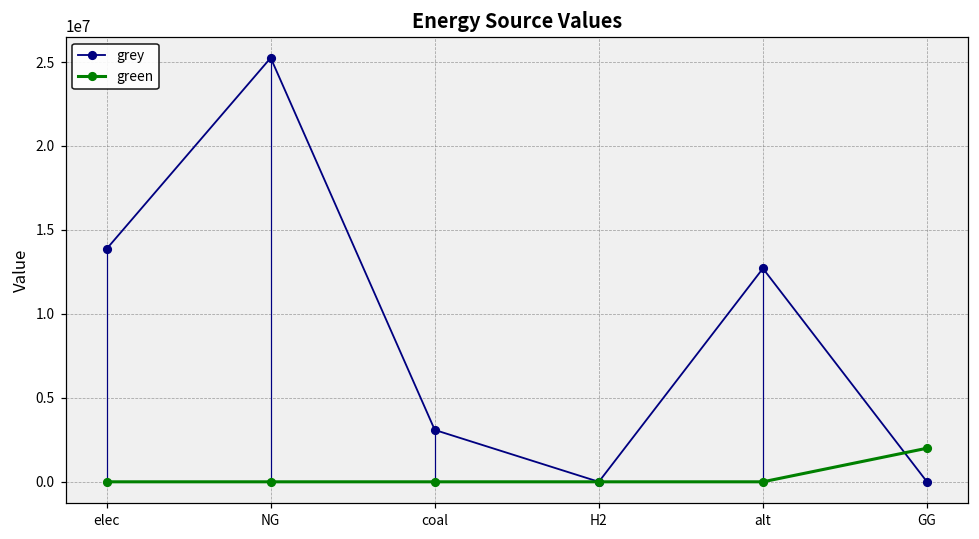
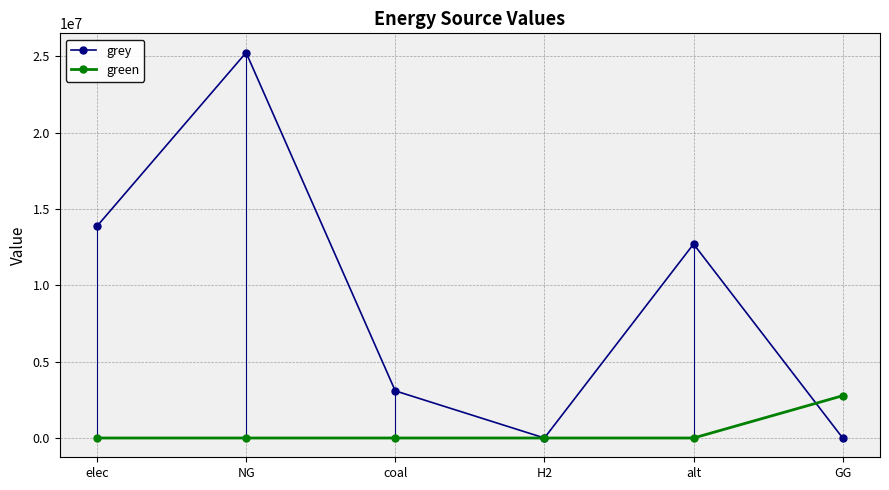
  {
    "green": {
-     "GG": 2000000
+     "GG": 2800000
    }
  }
